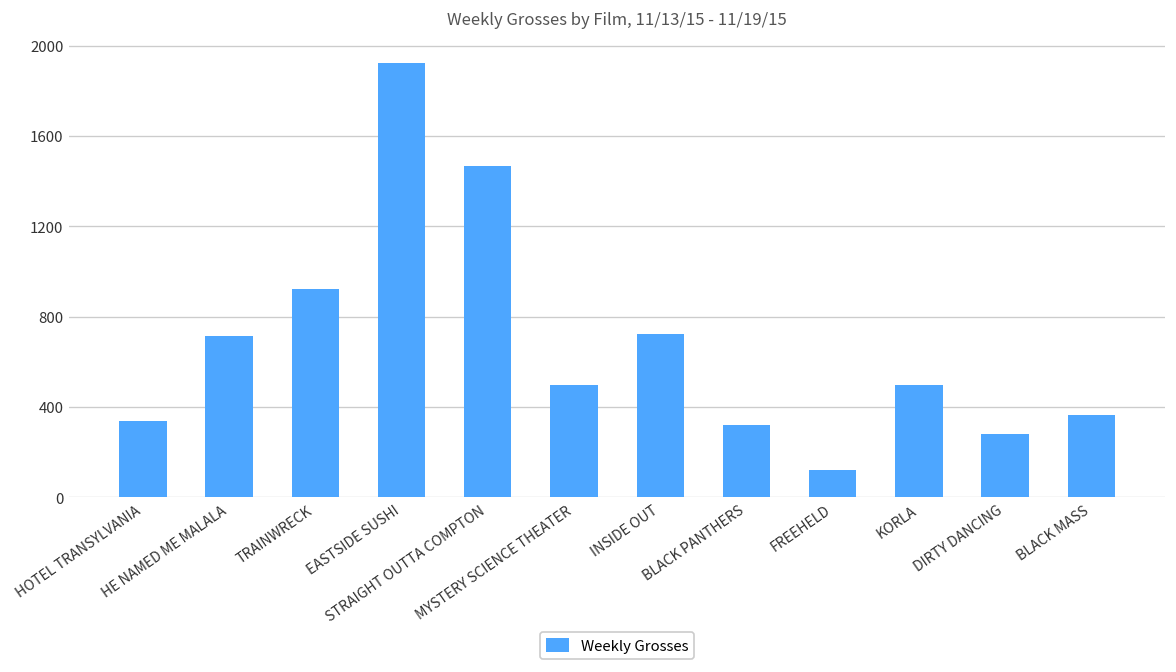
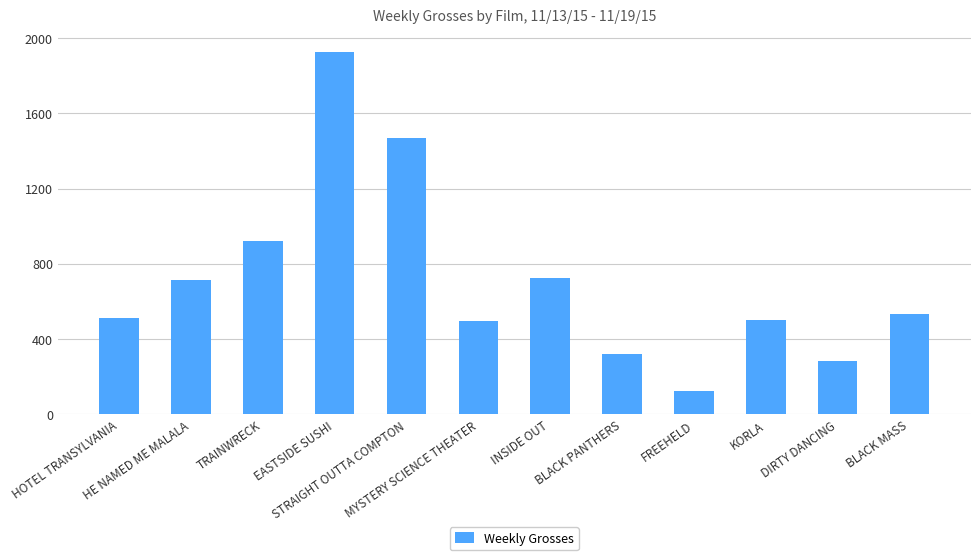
  {
-   "HOTEL TRANSYLVANIA": 340,
+   "HOTEL TRANSYLVANIA": 510,
    "HE NAMED ME MALALA": 720,
    "TRAINWRECK": 920,
    "EASTSIDE SUSHI": 1920,
    "STRAIGHT OUTTA COMPTON": 1470,
    "MYSTERY SCIENCE THEATER": 500,
    "INSIDE OUT": 720,
    "BLACK PANTHERS": 320,
    "FREEHELD": 120,
    "KORLA": 500,
    "DIRTY DANCING": 280,
-   "BLACK MASS": 360
+   "BLACK MASS": 540
  }
